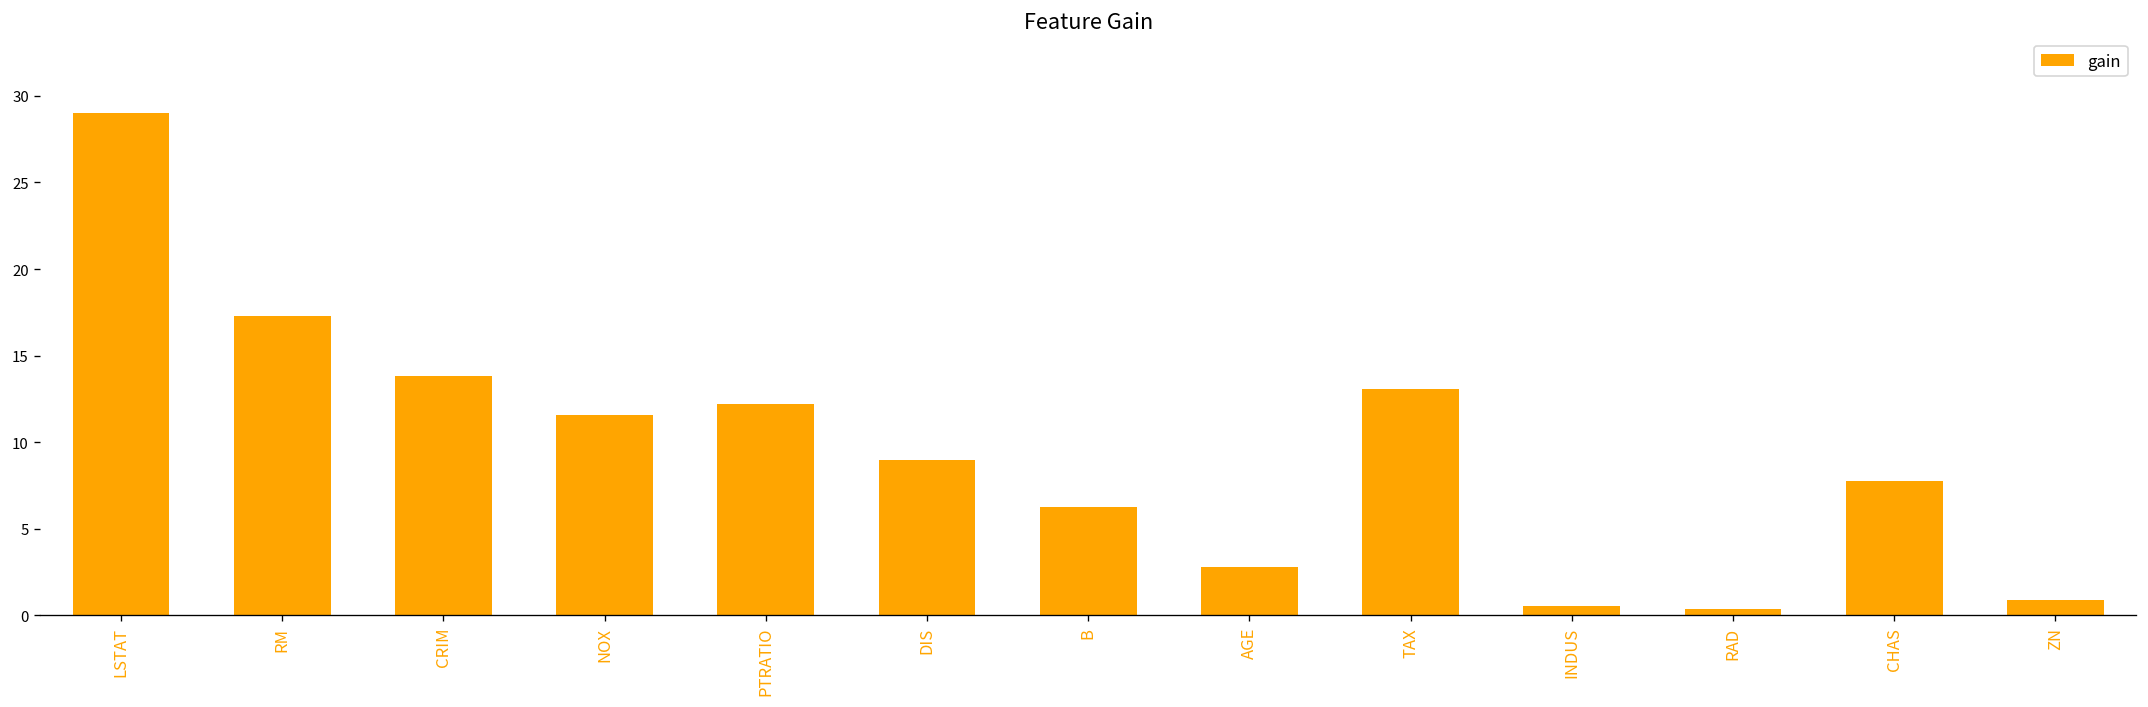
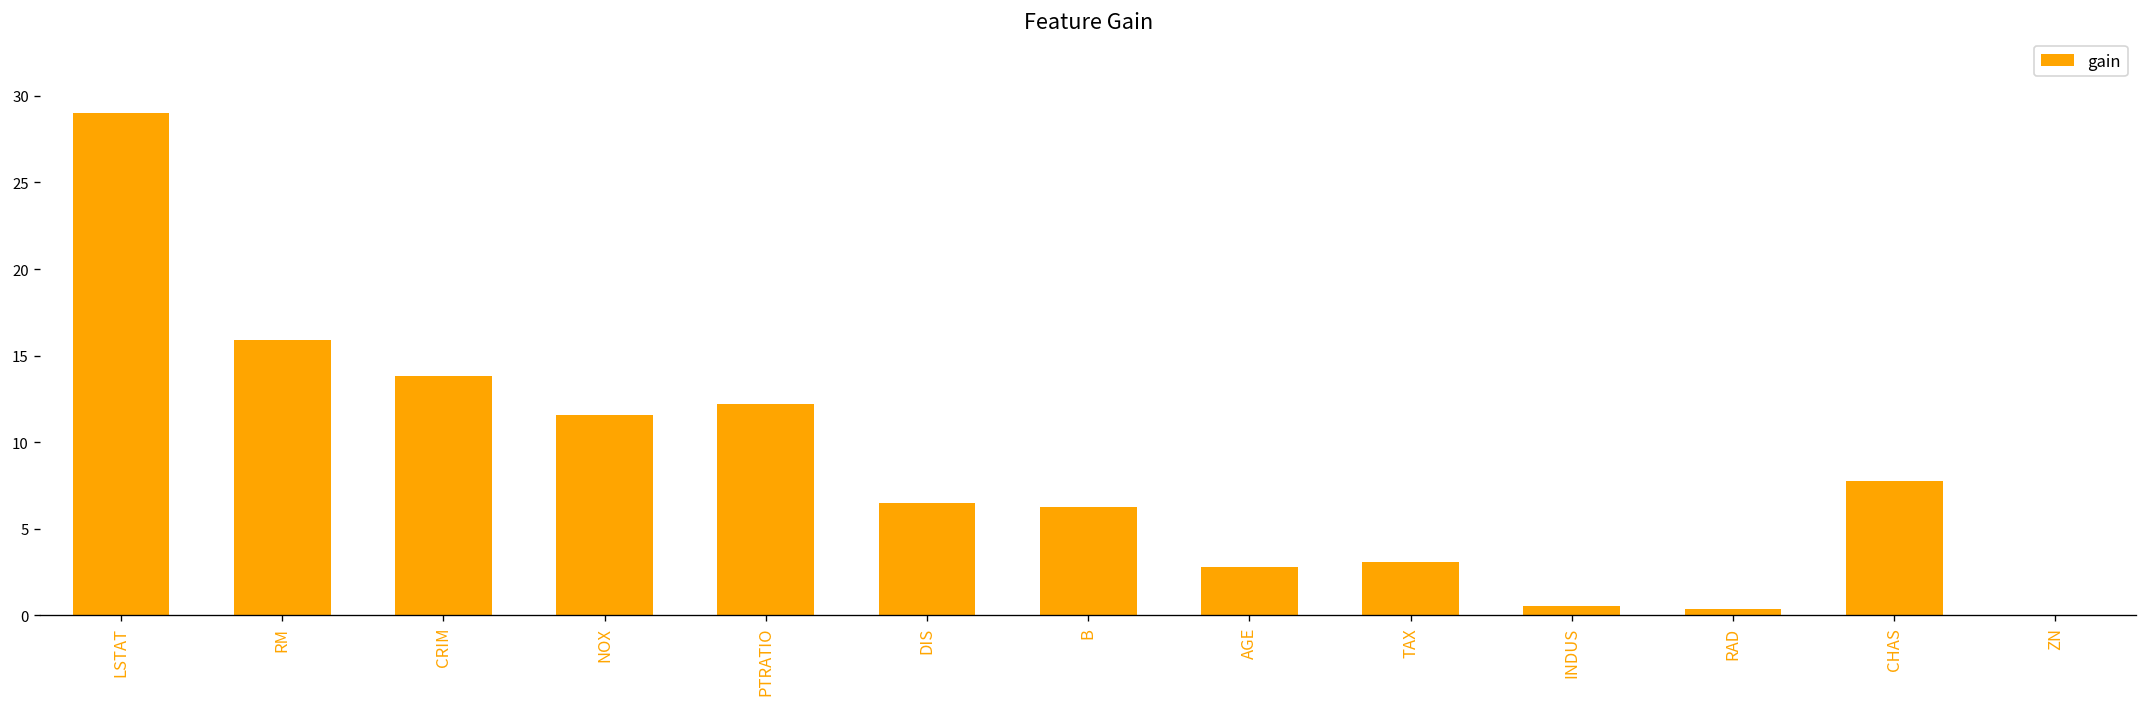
  {
    "LSTAT": 29.0,
-   "RM": 17.3,
+   "RM": 15.9,
    "CRIM": 13.8,
    "NOX": 11.5,
    "PTRATIO": 12.2,
-   "DIS": 8.9,
+   "DIS": 6.5,
    "B": 6.3,
    "AGE": 2.8,
-   "TAX": 13.1,
+   "TAX": 3.1,
    "INDUS": 0.5,
    "RAD": 0.4,
    "CHAS": 7.8,
-   "ZN": 0.9
+   "ZN": 0.0
  }
